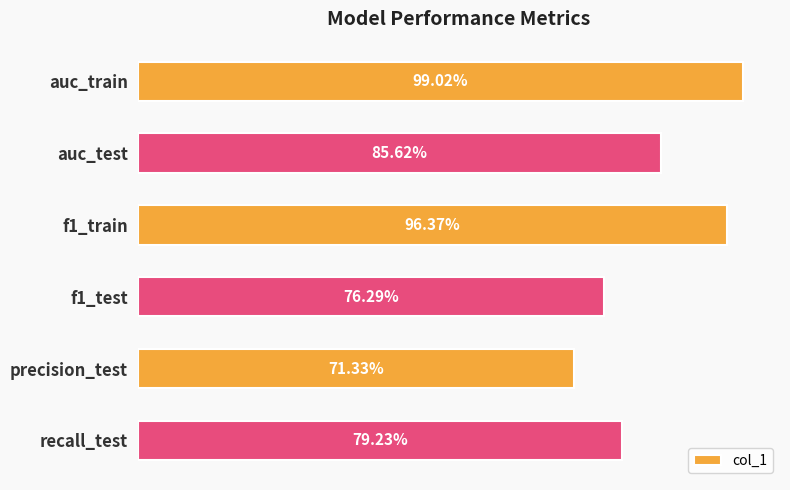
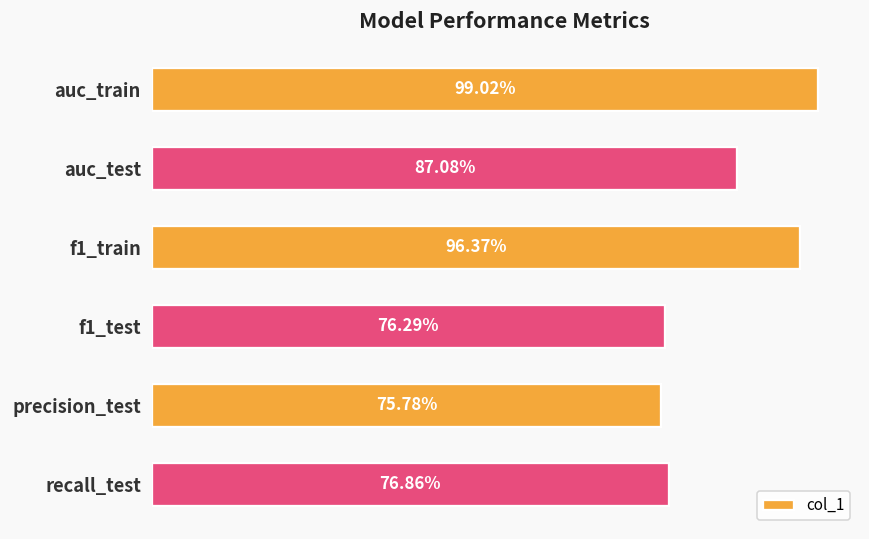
  {
    "auc_train": "99.02%",
-   "auc_test": "85.62%",
+   "auc_test": "87.08%",
    "f1_train": "96.37%",
    "f1_test": "76.29%",
-   "precision_test": "71.33%",
-   "recall_test": "79.23%"
+   "precision_test": "75.78%",
+   "recall_test": "76.86%"
  }
